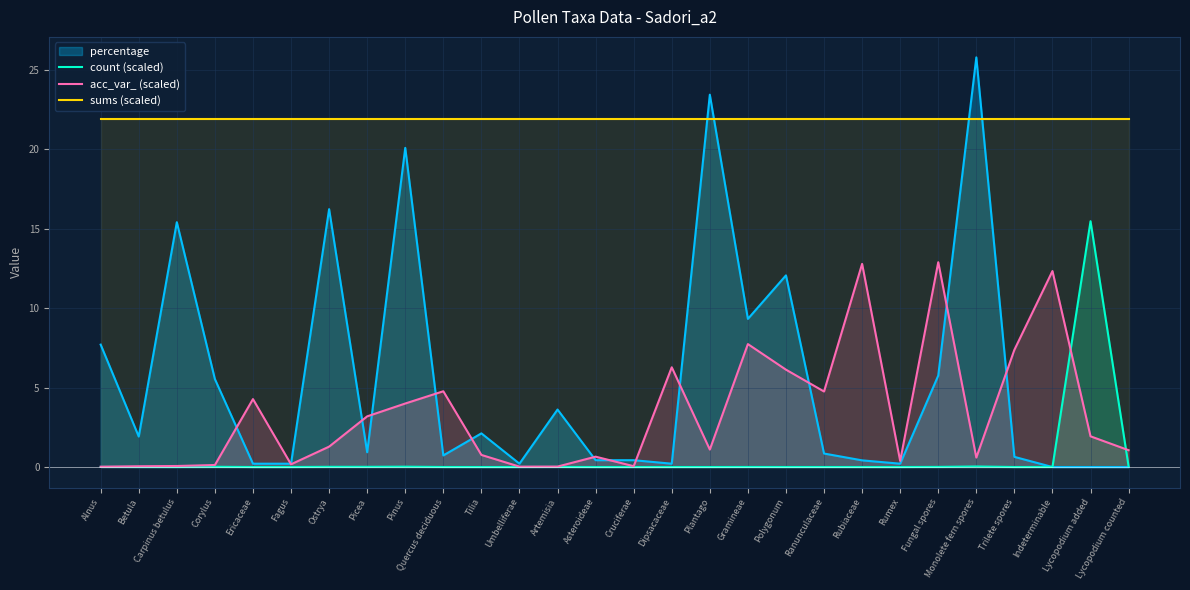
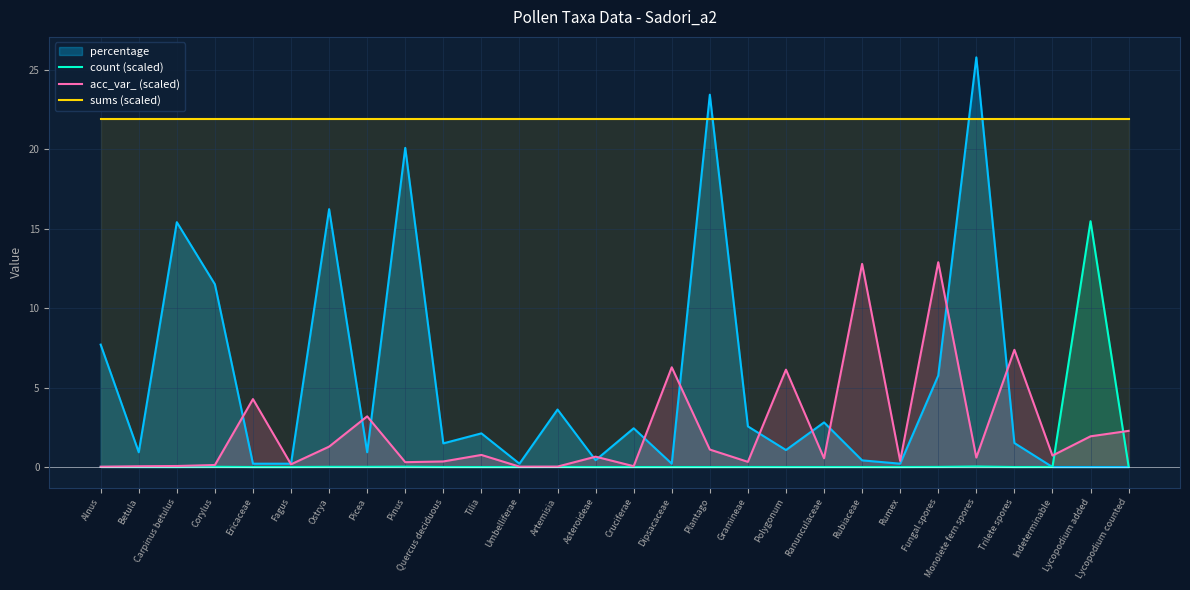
  {
    "percentage": {
      "Alnus": 7.7,
-     "Betula": 1.9,
+     "Betula": 0.9,
      "Carpinus betulus": 15.4,
-     "Corylus": 5.5,
+     "Corylus": 11.5,
      "Ericaceae": 0.2,
      "Ostrya": 16.2,
      "Picea": 0.9,
      "Pinus": 20.1,
-     "Quercus deciduous": 0.7,
+     "Quercus deciduous": 1.5,
      "Tilia": 2.1,
      "Umbelliferae": 0.2,
      "Artemisia": 3.6,
      "Asteroideae": 0.4,
-     "Cruciferae": 0.4,
+     "Cruciferae": 2.4,
      "Dipsacaceae": 0.2,
      "Plantago": 23.5,
-     "Gramineae": 9.3,
-     "Polygonum": 12.1,
-     "Ranunculaceae": 0.9,
+     "Gramineae": 2.6,
+     "Polygonum": 1.1,
+     "Ranunculaceae": 2.8,
      "Rubiaceae": 0.4,
      "Rumex": 0.2,
      "Fungal spores": 5.8,
      "Monolete fern spores": 25.8,
-     "Trilete spores": 0.6,
+     "Trilete spores": 1.5,
      "Lycopodium added": 0.0
    },
    "count (scaled)": {
      "Ericaceae": 0.0,
      "Fagus": 0.0,
      "Ostrya": 0.0,
      "Picea": 0.0,
      "Pinus": 0.0,
      "Quercus deciduous": 0.0,
      "Tilia": 0.0,
      "Asteroideae": 0.0,
      "Dipsacaceae": 0.0,
      "Plantago": 0.0,
      "Gramineae": 0.0,
      "Polygonum": 0.0,
      "Ranunculaceae": 0.0,
      "Rubiaceae": 0.0,
      "Rumex": 0.0,
      "Fungal spores": 0.0,
      "Monolete fern spores": 0.0,
      "Trilete spores": 0.0,
      "Lycopodium added": 15.5
    },
    "acc_var_ (scaled)": {
      "Ericaceae": 4.3,
      "Ostrya": 1.3,
      "Picea": 3.2,
-     "Pinus": 4.0,
-     "Quercus deciduous": 4.8,
+     "Pinus": 0.3,
+     "Quercus deciduous": 0.4,
      "Tilia": 0.8,
      "Asteroideae": 0.7,
      "Dipsacaceae": 6.3,
      "Plantago": 1.1,
-     "Gramineae": 7.7,
+     "Gramineae": 0.3,
      "Polygonum": 6.1,
-     "Ranunculaceae": 4.8,
+     "Ranunculaceae": 0.6,
      "Rubiaceae": 12.8,
      "Rumex": 0.4,
      "Fungal spores": 12.9,
      "Monolete fern spores": 0.6,
      "Trilete spores": 7.4,
-     "Indeterminable": 12.3,
+     "Indeterminable": 0.7,
      "Lycopodium added": 1.9,
-     "Lycopodium counted": 1.1
+     "Lycopodium counted": 2.3
    },
    "sums (scaled)": {
      "Alnus": 21.9,
      "Betula": 21.9,
      "Carpinus betulus": 21.9,
      "Corylus": 21.9,
      "Ericaceae": 21.9,
      "Fagus": 21.9,
      "Ostrya": 21.9,
      "Picea": 21.9,
      "Pinus": 21.9,
      "Quercus deciduous": 21.9,
      "Tilia": 21.9,
      "Umbelliferae": 21.9,
      "Artemisia": 21.9,
      "Asteroideae": 21.9,
      "Cruciferae": 21.9,
      "Dipsacaceae": 21.9,
      "Plantago": 21.9,
      "Gramineae": 21.9,
      "Polygonum": 21.9,
      "Ranunculaceae": 21.9,
      "Rubiaceae": 21.9,
      "Rumex": 21.9,
      "Fungal spores": 21.9,
      "Monolete fern spores": 21.9,
      "Trilete spores": 21.9,
      "Indeterminable": 21.9,
      "Lycopodium added": 21.9,
      "Lycopodium counted": 21.9
    }
  }
